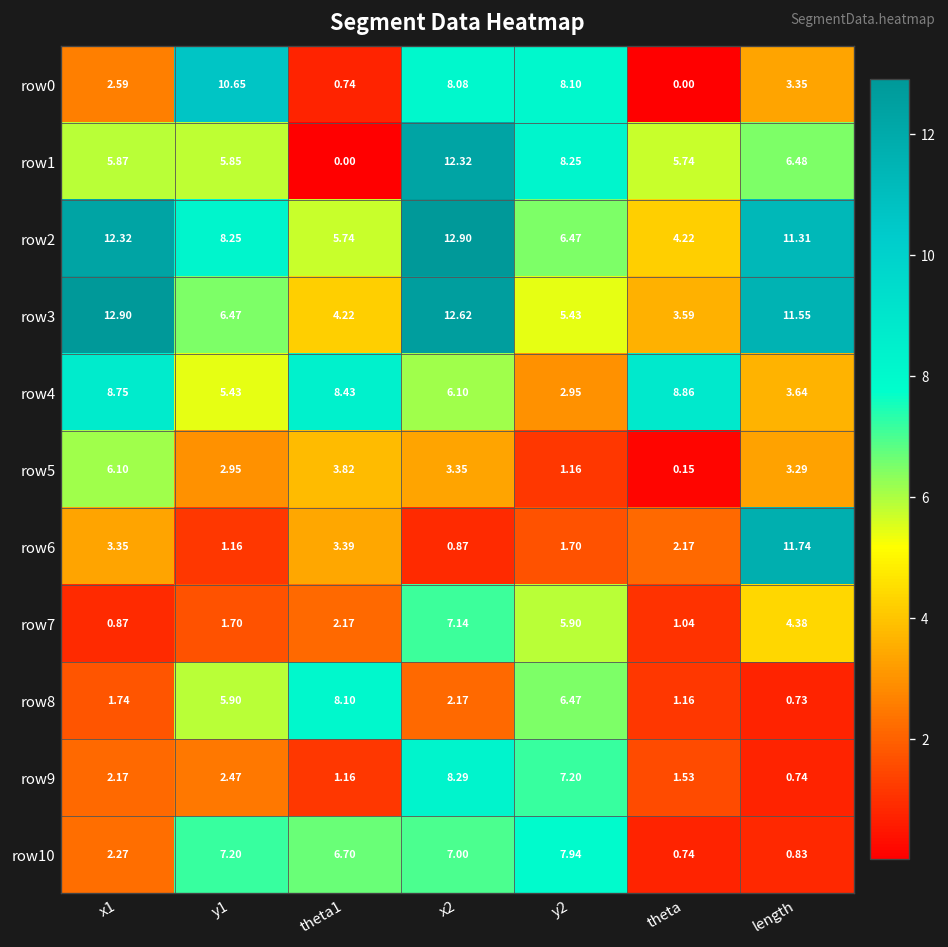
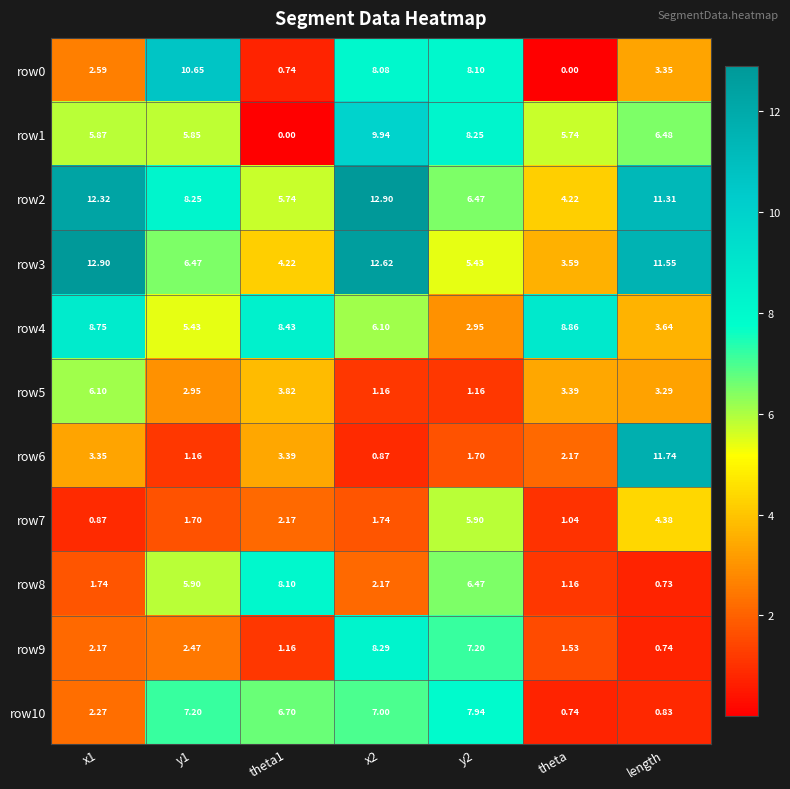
  {
    "row0": {
      "x1": 2.59,
      "y1": 10.65,
      "theta1": 0.74,
      "x2": 8.08,
      "y2": 8.10,
      "theta": 0.00,
      "length": 3.35
    },
    "row1": {
      "x1": 5.87,
      "y1": 5.85,
      "theta1": 0.00,
-     "x2": 12.32,
+     "x2": 9.94,
      "y2": 8.25,
      "theta": 5.74,
      "length": 6.48
    },
    "row2": {
      "x1": 12.32,
      "y1": 8.25,
      "theta1": 5.74,
      "x2": 12.90,
      "y2": 6.47,
      "theta": 4.22,
      "length": 11.31
    },
    "row3": {
      "x1": 12.90,
      "y1": 6.47,
      "theta1": 4.22,
      "x2": 12.62,
      "y2": 5.43,
      "theta": 3.59,
      "length": 11.55
    },
    "row4": {
      "x1": 8.75,
      "y1": 5.43,
      "theta1": 8.43,
      "x2": 6.10,
      "y2": 2.95,
      "theta": 8.86,
      "length": 3.64
    },
    "row5": {
      "x1": 6.10,
      "y1": 2.95,
      "theta1": 3.82,
-     "x2": 3.35,
+     "x2": 1.16,
      "y2": 1.16,
-     "theta": 0.15,
+     "theta": 3.39,
      "length": 3.29
    },
    "row6": {
      "x1": 3.35,
      "y1": 1.16,
      "theta1": 3.39,
      "x2": 0.87,
      "y2": 1.70,
      "theta": 2.17,
      "length": 11.74
    },
    "row7": {
      "x1": 0.87,
      "y1": 1.70,
      "theta1": 2.17,
-     "x2": 7.14,
+     "x2": 1.74,
      "y2": 5.90,
      "theta": 1.04,
      "length": 4.38
    },
    "row8": {
      "x1": 1.74,
      "y1": 5.90,
      "theta1": 8.10,
      "x2": 2.17,
      "y2": 6.47,
      "theta": 1.16,
      "length": 0.73
    },
    "row9": {
      "x1": 2.17,
      "y1": 2.47,
      "theta1": 1.16,
      "x2": 8.29,
      "y2": 7.20,
      "theta": 1.53,
      "length": 0.74
    },
    "row10": {
      "x1": 2.27,
      "y1": 7.20,
      "theta1": 6.70,
      "x2": 7.00,
      "y2": 7.94,
      "theta": 0.74,
      "length": 0.83
    }
  }
